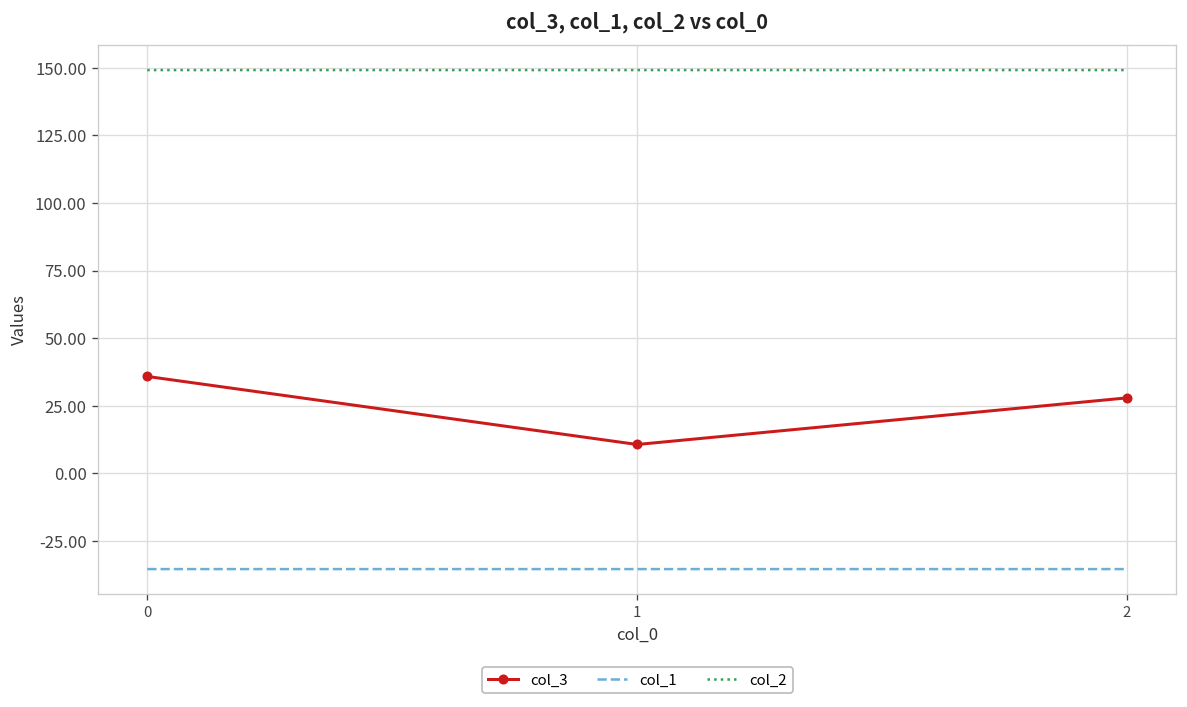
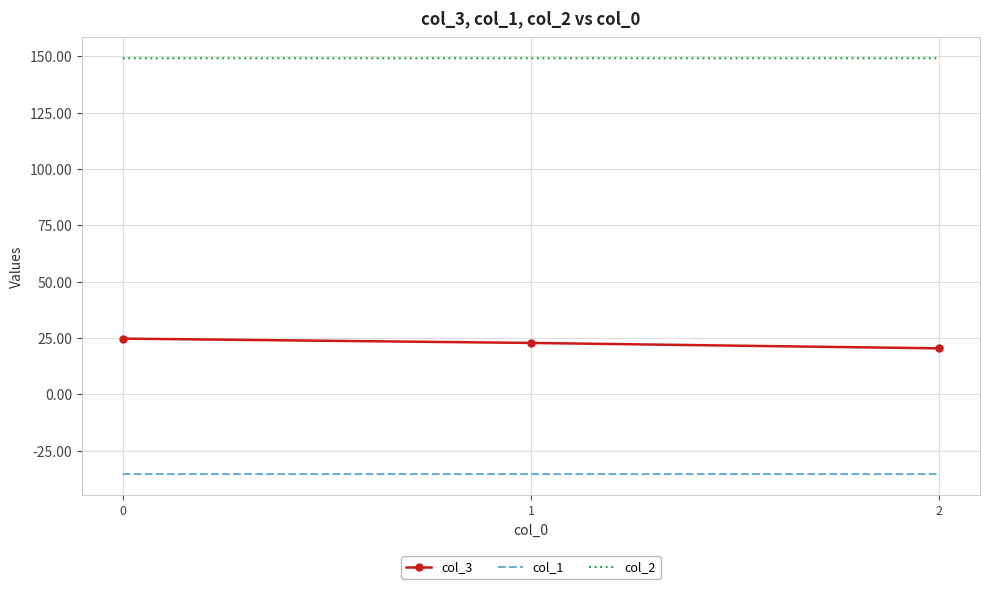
  {
    "col_3": {
-     "0": 36,
-     "1": 11,
-     "2": 28
+     "0": 25,
+     "1": 23,
+     "2": 20
    },
    "col_1": {
      "0": -35,
      "1": -35,
      "2": -35
    },
    "col_2": {
      "0": 149,
      "1": 149,
      "2": 149
    }
  }
